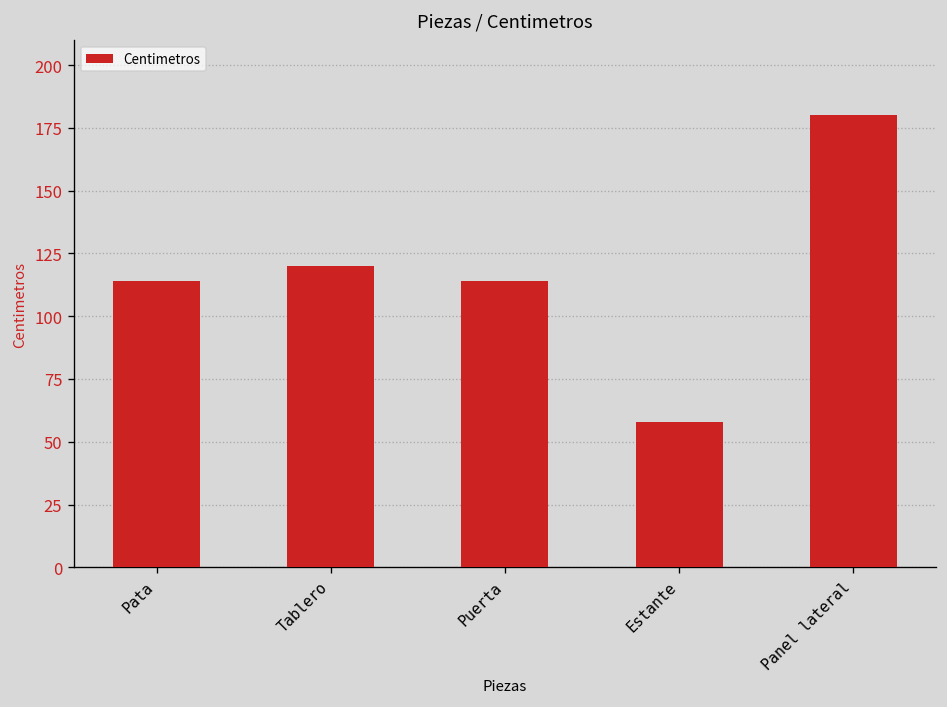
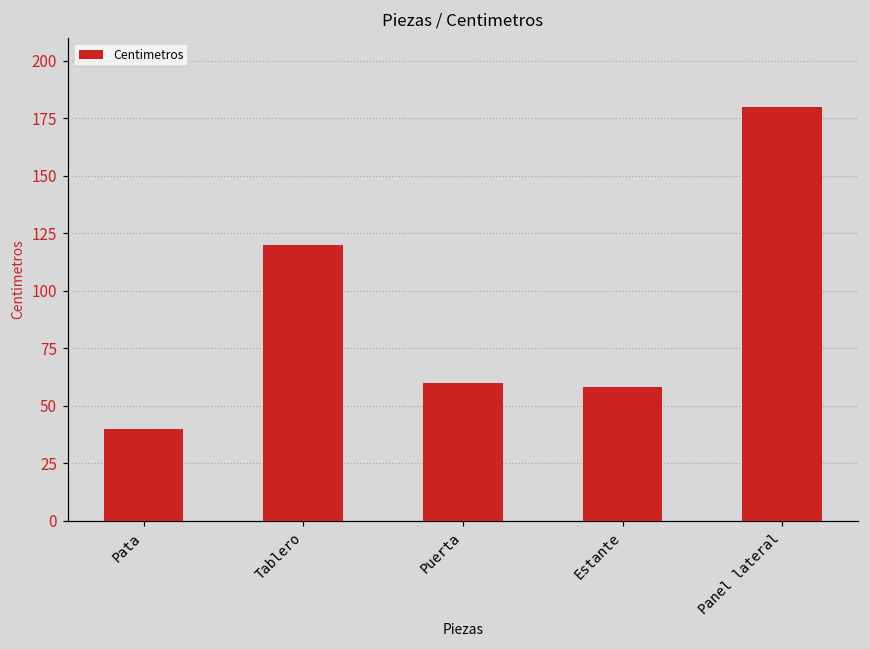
  {
-   "Pata": 114,
+   "Pata": 40,
    "Tablero": 120,
-   "Puerta": 114,
+   "Puerta": 60,
    "Estante": 58,
    "Panel lateral": 180
  }
